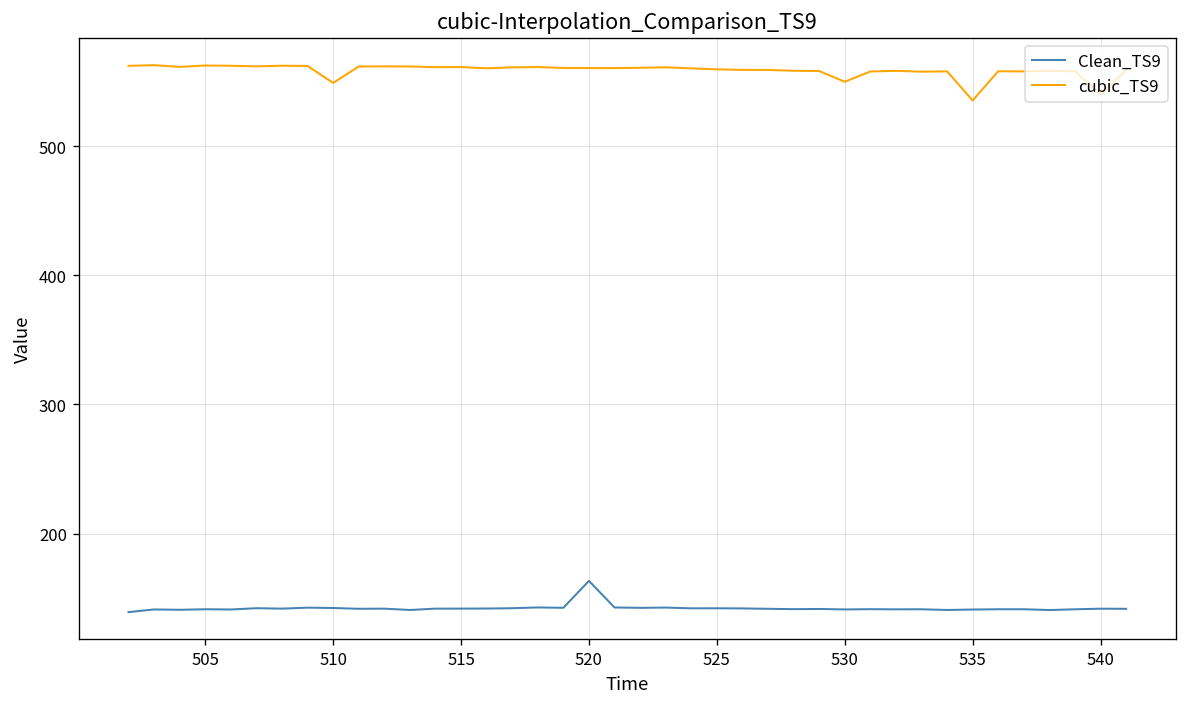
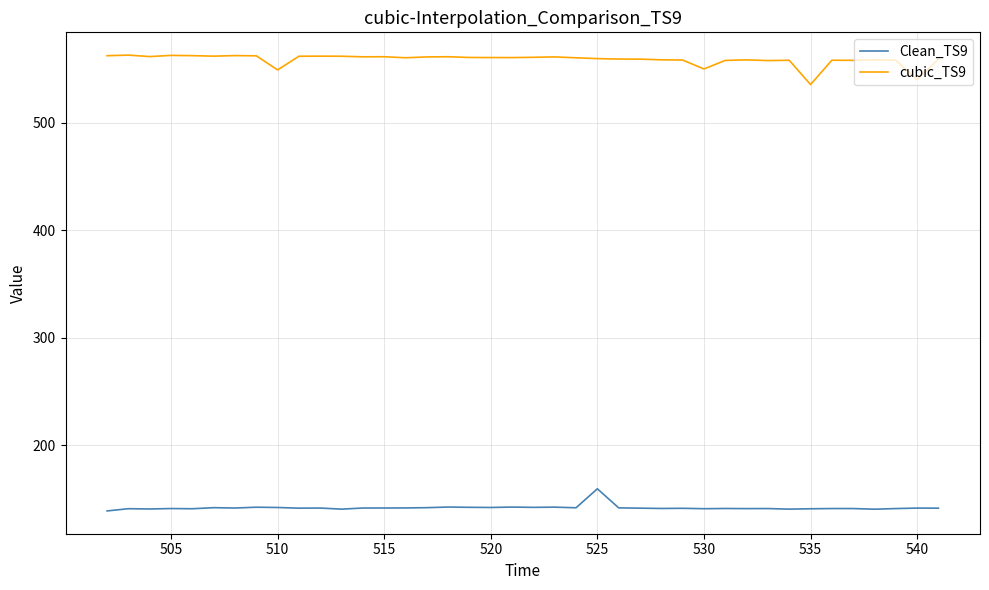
  {
    "Clean_TS9": {
      "505": 141,
      "510": 142,
      "515": 142,
-     "520": 163,
-     "525": 142,
+     "520": 142,
+     "525": 160,
      "530": 141,
      "535": 141,
      "540": 142
    },
    "cubic_TS9": {
      "505": 562,
      "510": 549,
      "515": 561,
      "520": 560,
      "525": 559,
      "530": 550,
      "535": 535
    }
  }
